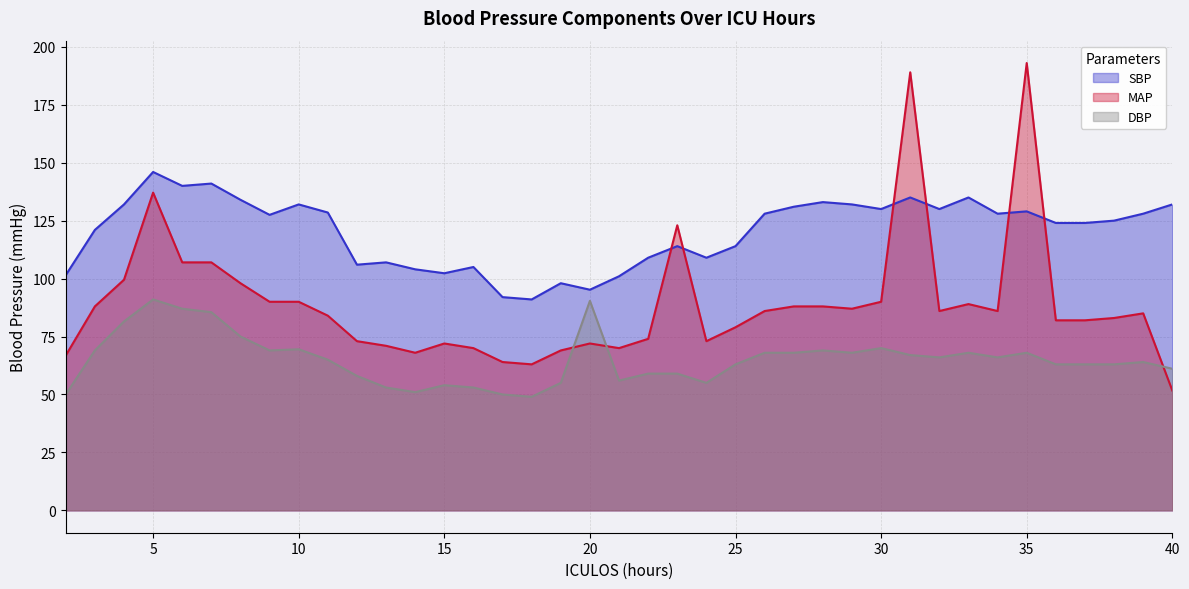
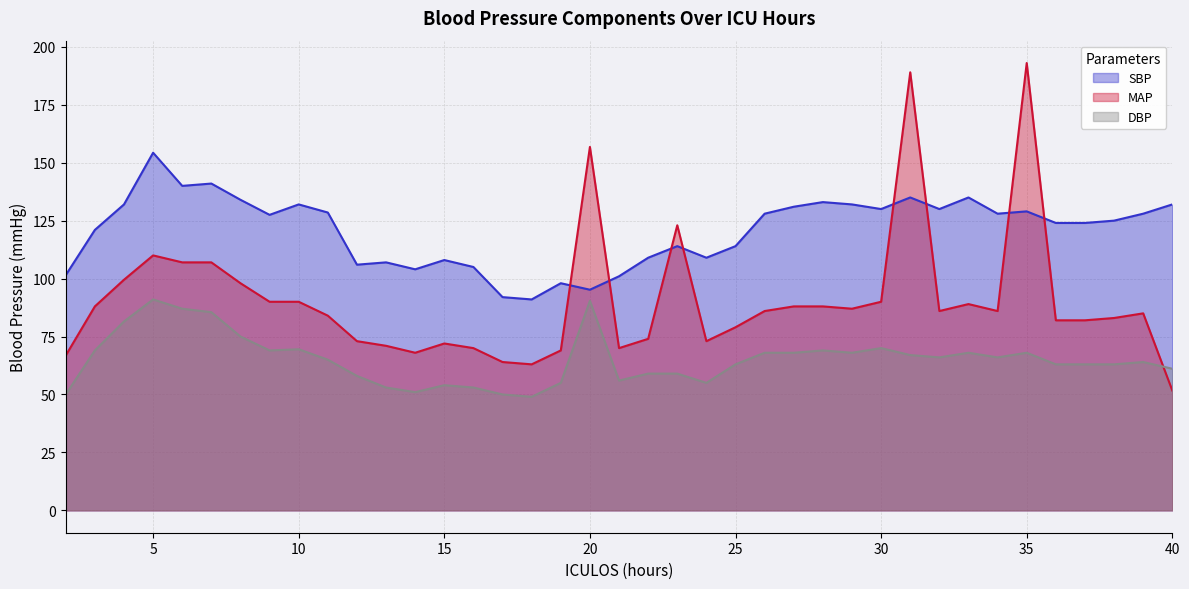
  {
    "SBP": {
-     "5": 146,
+     "5": 154,
      "10": 132,
-     "15": 102,
+     "15": 108,
      "20": 95,
      "25": 114,
      "30": 130,
      "35": 129,
      "40": 132
    },
    "MAP": {
-     "5": 137,
+     "5": 110,
      "10": 90,
      "15": 72,
-     "20": 72,
+     "20": 157,
      "25": 79,
      "30": 90,
      "35": 193,
      "40": 52
    },
    "DBP": {
      "5": 91,
      "10": 70,
      "15": 54,
      "20": 90,
      "25": 63,
      "30": 70,
      "35": 68,
      "40": 61
    }
  }
